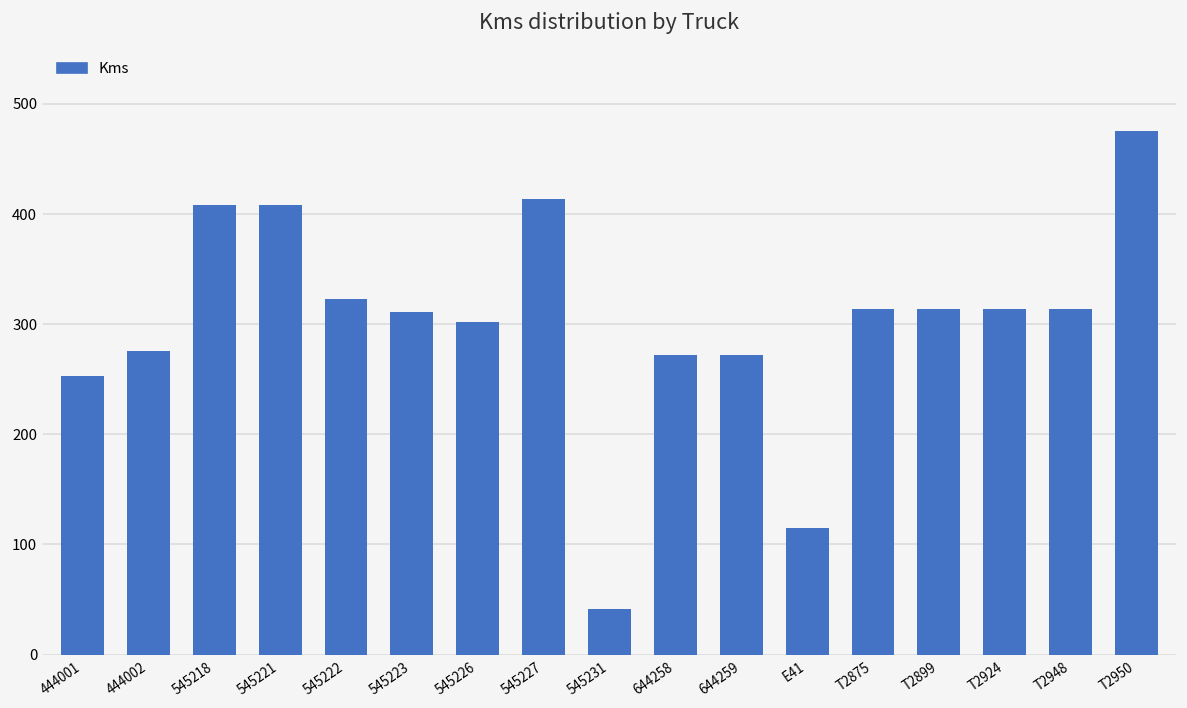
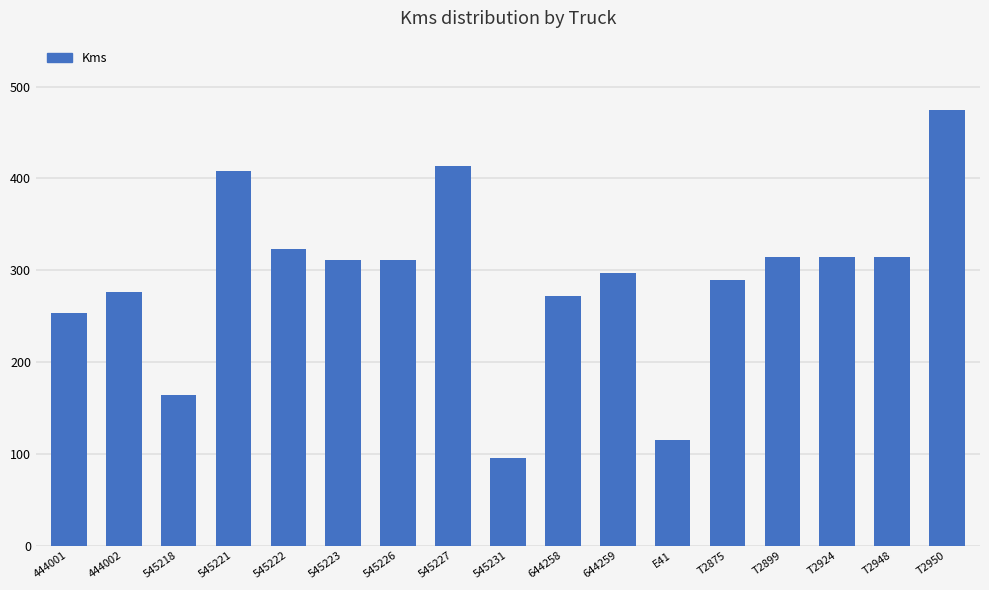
  {
    "444001": 250,
    "444002": 280,
-   "545218": 410,
+   "545218": 160,
    "545221": 410,
    "545222": 320,
    "545223": 310,
-   "545226": 300,
+   "545226": 310,
    "545227": 410,
-   "545231": 40,
+   "545231": 100,
    "644258": 270,
-   "644259": 270,
+   "644259": 300,
    "E41": 120,
-   "T2875": 310,
+   "T2875": 290,
    "T2899": 310,
    "T2924": 310,
    "T2948": 310,
    "T2950": 480
  }
